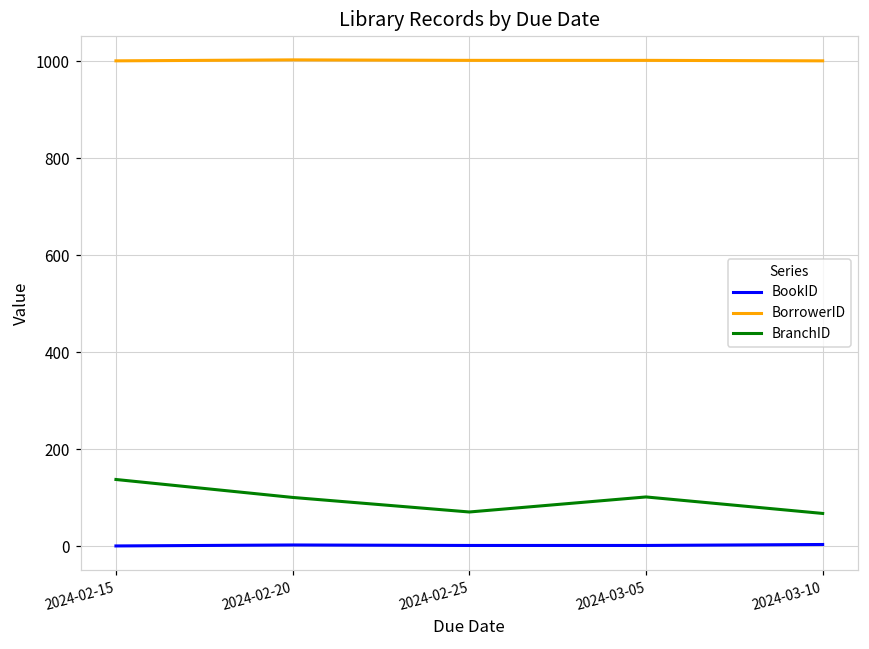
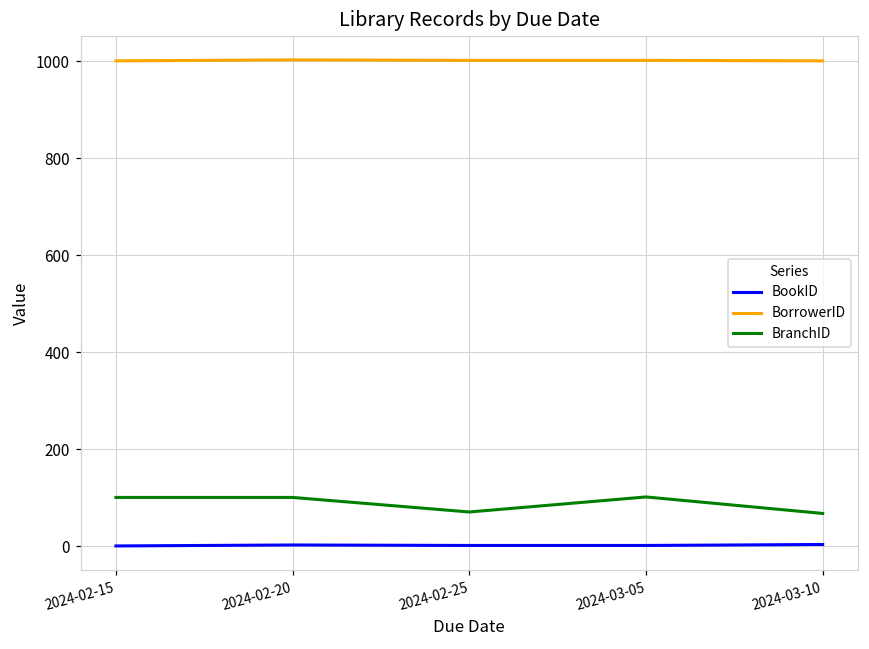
  {
    "BookID": {
      "2024-02-15": 0,
      "2024-02-20": 0,
      "2024-02-25": 0,
      "2024-03-05": 0,
      "2024-03-10": 0
    },
    "BorrowerID": {
      "2024-02-15": 1000,
      "2024-02-20": 1000,
      "2024-02-25": 1000,
      "2024-03-05": 1000,
      "2024-03-10": 1000
    },
    "BranchID": {
-     "2024-02-15": 140,
+     "2024-02-15": 100,
      "2024-02-20": 100,
      "2024-02-25": 70,
      "2024-03-05": 100,
      "2024-03-10": 70
    }
  }
